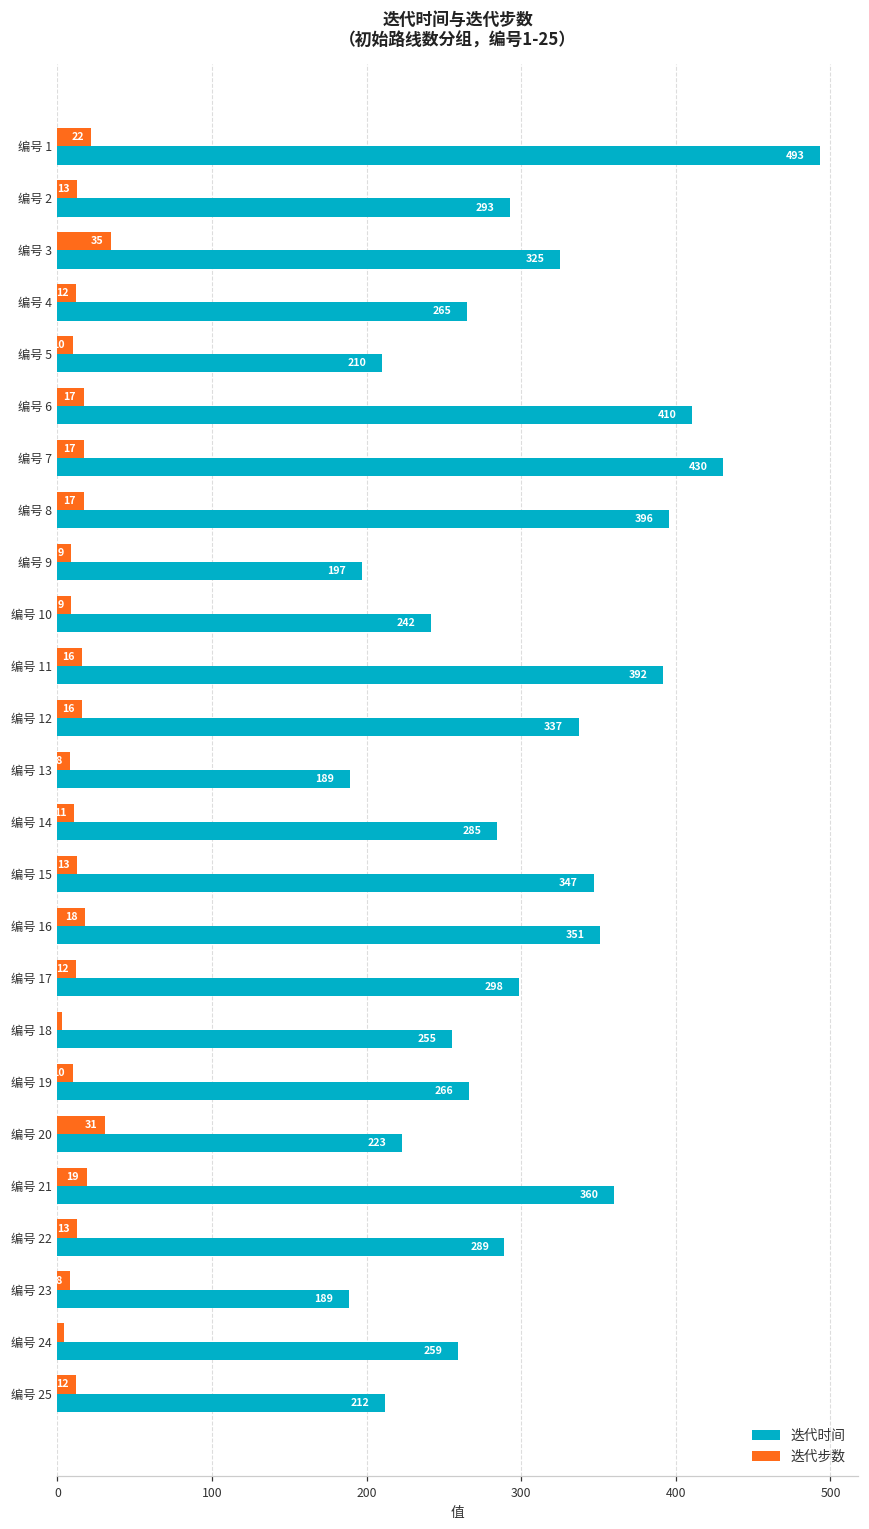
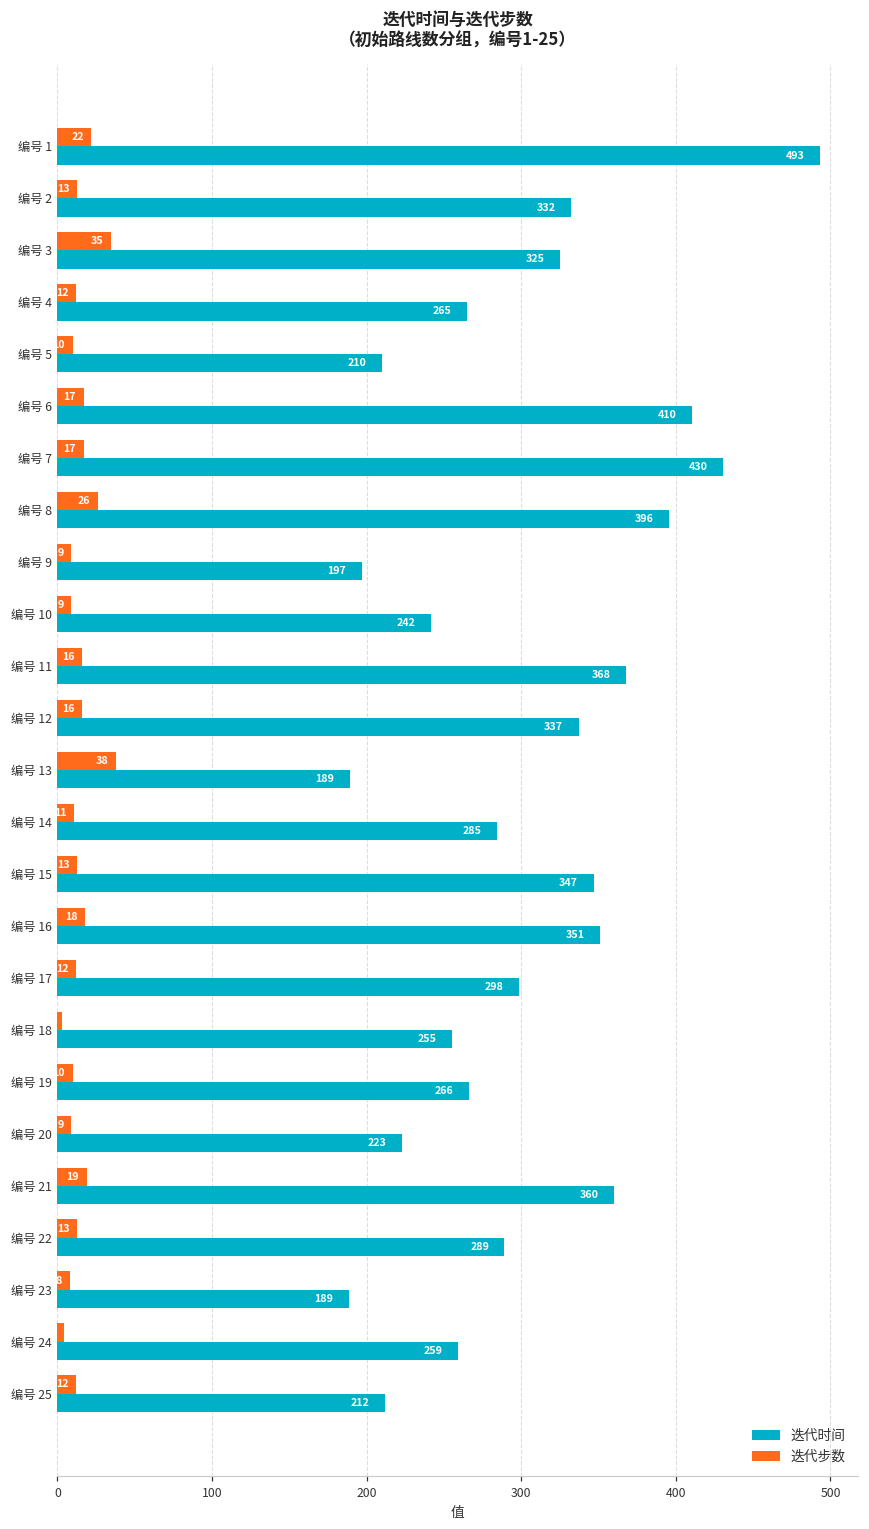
  {
    "迭代时间": {
      "编号 1": 493,
-     "编号 2": 293,
+     "编号 2": 332,
      "编号 3": 325,
      "编号 4": 265,
      "编号 5": 210,
      "编号 6": 410,
      "编号 7": 430,
      "编号 8": 396,
      "编号 9": 197,
      "编号 10": 242,
-     "编号 11": 392,
+     "编号 11": 368,
      "编号 12": 337,
      "编号 13": 189,
      "编号 14": 285,
      "编号 15": 347,
      "编号 16": 351,
      "编号 17": 298,
      "编号 18": 255,
      "编号 19": 266,
      "编号 20": 223,
      "编号 21": 360,
      "编号 22": 289,
      "编号 23": 189,
      "编号 24": 259,
      "编号 25": 212
    },
    "迭代步数": {
      "编号 1": 22,
      "编号 2": 13,
      "编号 3": 35,
      "编号 4": 12,
      "编号 5": 10,
      "编号 6": 17,
      "编号 7": 17,
-     "编号 8": 17,
+     "编号 8": 26,
      "编号 9": 9,
      "编号 10": 9,
      "编号 11": 16,
      "编号 12": 16,
-     "编号 13": 8,
+     "编号 13": 38,
      "编号 14": 11,
      "编号 15": 13,
      "编号 16": 18,
      "编号 17": 12,
      "编号 19": 10,
-     "编号 20": 31,
+     "编号 20": 9,
      "编号 21": 19,
      "编号 22": 13,
      "编号 23": 8,
      "编号 25": 12
    }
  }
